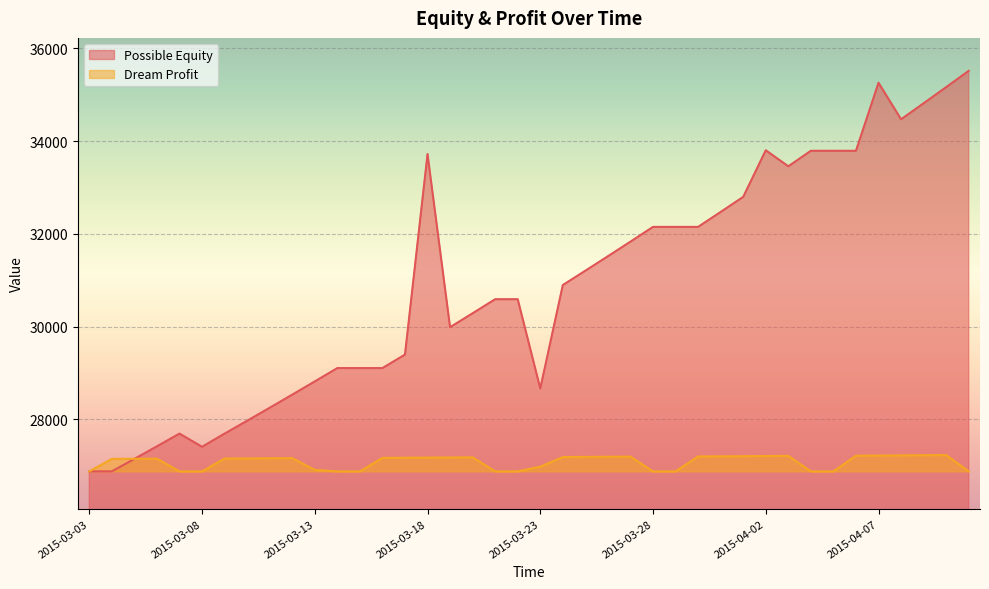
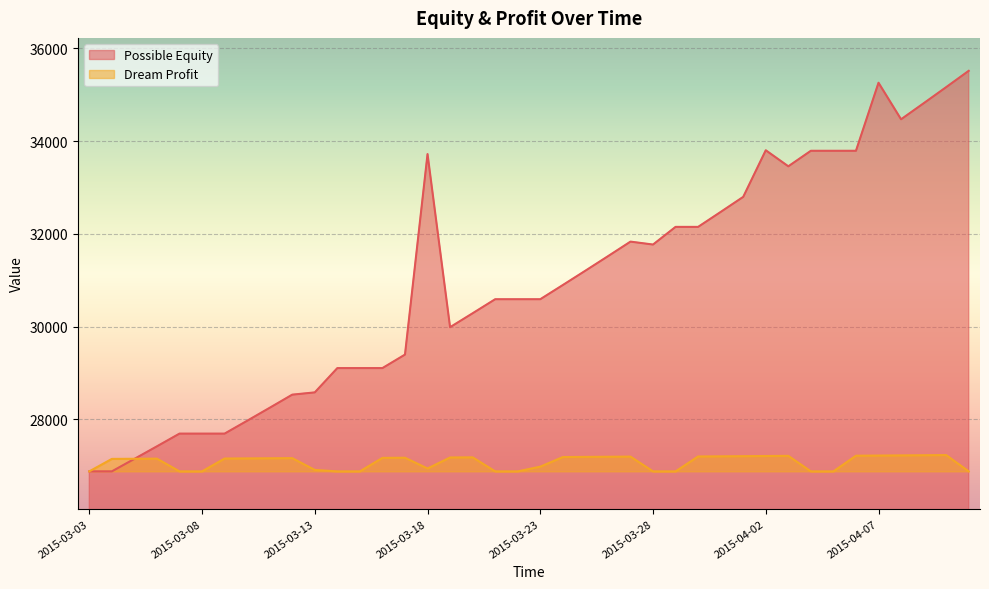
  {
    "Possible Equity": {
-     "2015-03-08": 27400,
-     "2015-03-13": 28800,
+     "2015-03-08": 27700,
+     "2015-03-13": 28600,
      "2015-03-18": 33700,
-     "2015-03-23": 28700,
-     "2015-03-28": 32200,
+     "2015-03-23": 30600,
+     "2015-03-28": 31800,
      "2015-04-02": 33800,
      "2015-04-07": 35300
    },
    "Dream Profit": {
      "2015-03-13": 26900,
-     "2015-03-18": 27200,
+     "2015-03-18": 26900,
      "2015-03-23": 27000,
      "2015-04-02": 27200,
      "2015-04-07": 27200
    }
  }
